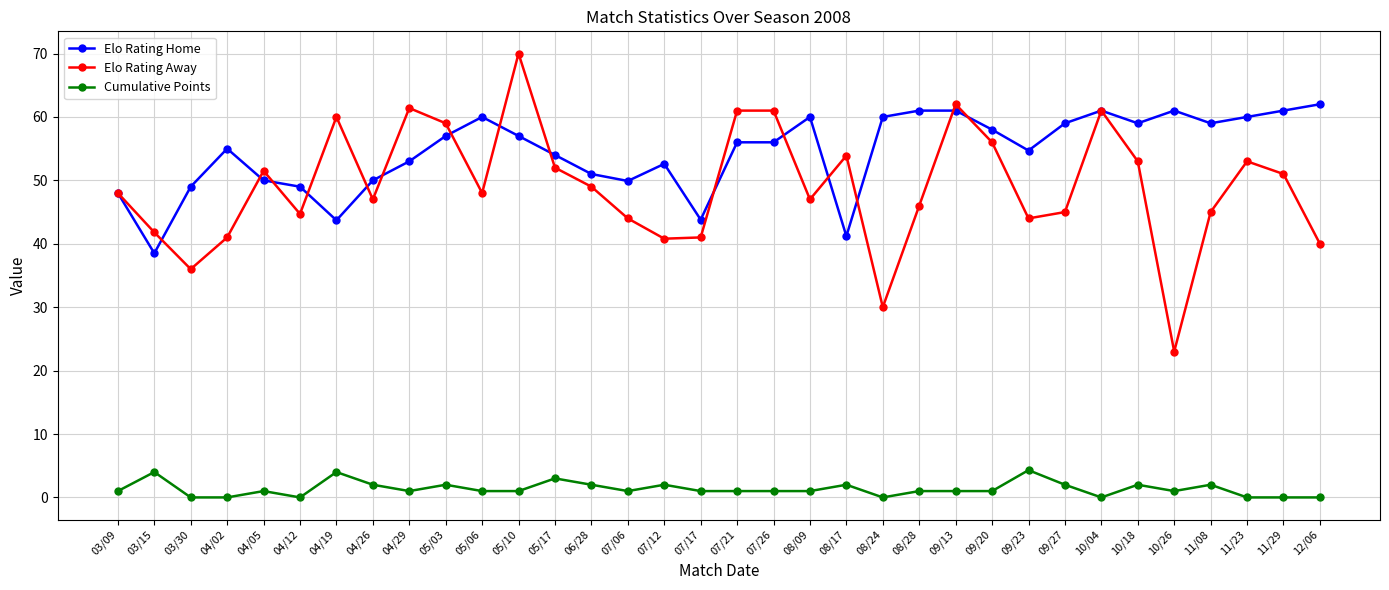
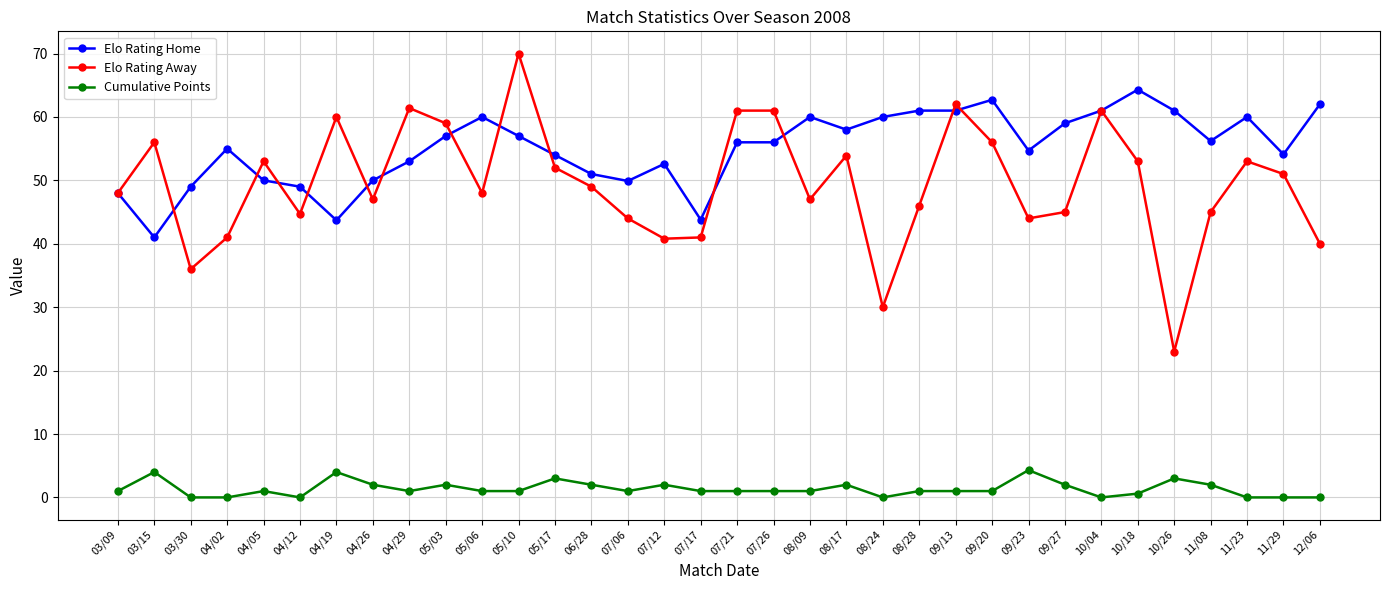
  {
    "Elo Rating Home": {
-     "03/15": 39,
+     "03/15": 41,
      "03/30": 49,
      "04/02": 55,
      "04/05": 50,
      "04/12": 49,
      "04/19": 44,
      "04/26": 50,
      "04/29": 53,
      "05/03": 57,
      "05/06": 60,
      "05/10": 57,
      "05/17": 54,
      "06/28": 51,
      "07/06": 50,
      "07/12": 53,
      "07/17": 44,
      "07/21": 56,
      "07/26": 56,
      "08/09": 60,
-     "08/17": 41,
+     "08/17": 58,
      "08/24": 60,
      "08/28": 61,
      "09/13": 61,
-     "09/20": 58,
+     "09/20": 63,
      "09/23": 55,
      "09/27": 59,
-     "10/18": 59,
+     "10/18": 64,
      "10/26": 61,
-     "11/08": 59,
+     "11/08": 56,
      "11/23": 60,
-     "11/29": 61,
+     "11/29": 54,
      "12/06": 62
    },
    "Elo Rating Away": {
-     "03/15": 42,
+     "03/15": 56,
      "03/30": 36,
      "04/02": 41,
-     "04/05": 52,
+     "04/05": 53,
      "04/12": 45,
      "04/19": 60,
      "04/26": 47,
      "04/29": 61,
      "05/03": 59,
      "05/06": 48,
      "05/10": 70,
      "05/17": 52,
      "06/28": 49,
      "07/06": 44,
      "07/12": 41,
      "07/17": 41,
      "07/21": 61,
      "07/26": 61,
      "08/09": 47,
      "08/17": 54,
      "08/24": 30,
      "08/28": 46,
      "09/13": 62,
      "09/20": 56,
      "09/23": 44,
      "09/27": 45,
      "10/18": 53,
      "10/26": 23,
      "11/08": 45,
      "11/23": 53,
      "11/29": 51,
      "12/06": 40
    },
    "Cumulative Points": {
      "03/09": 1,
      "03/15": 4,
      "03/30": 0,
      "04/02": 0,
      "04/05": 1,
      "04/12": 0,
      "04/19": 4,
      "04/26": 2,
      "04/29": 1,
      "05/03": 2,
      "05/06": 1,
      "05/10": 1,
      "05/17": 3,
      "06/28": 2,
      "07/06": 1,
      "07/12": 2,
      "07/17": 1,
      "07/21": 1,
      "07/26": 1,
      "08/09": 1,
      "08/17": 2,
      "08/24": 0,
      "08/28": 1,
      "09/13": 1,
      "09/20": 1,
      "09/23": 4,
      "09/27": 2,
      "10/04": 0,
-     "10/18": 2,
-     "10/26": 1,
+     "10/18": 1,
+     "10/26": 3,
      "11/08": 2,
      "11/23": 0,
      "11/29": 0,
      "12/06": 0
    }
  }
